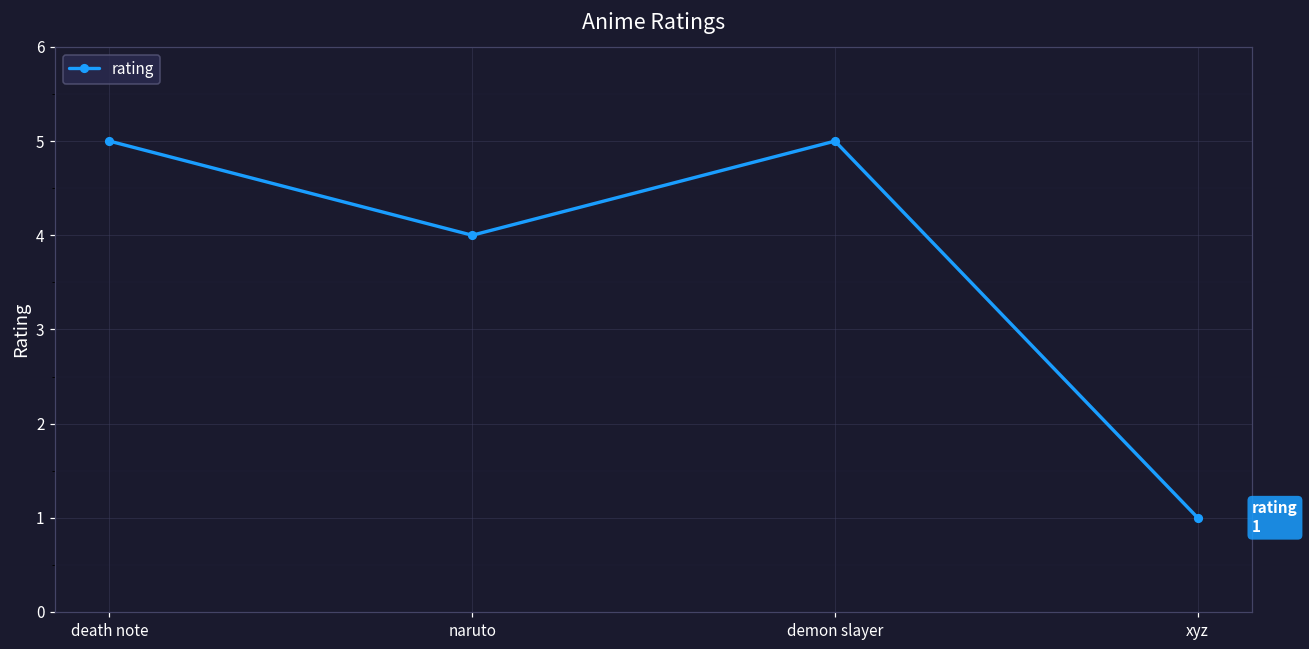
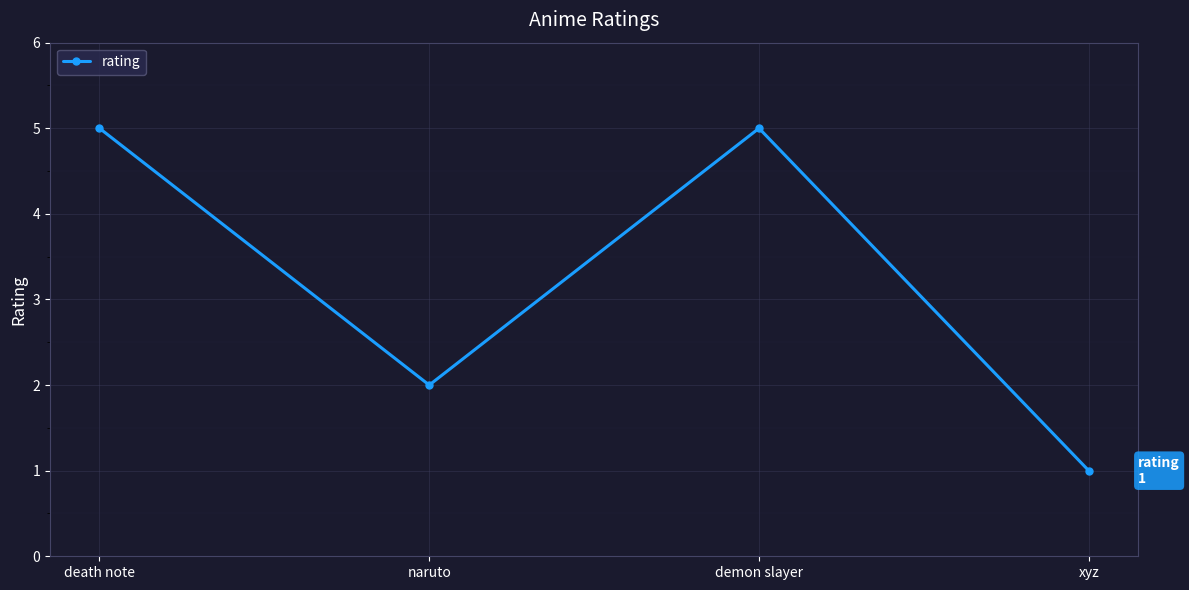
  {
    "death note": 5,
-   "naruto": 4,
+   "naruto": 2,
    "demon slayer": 5,
    "xyz": 1
  }
